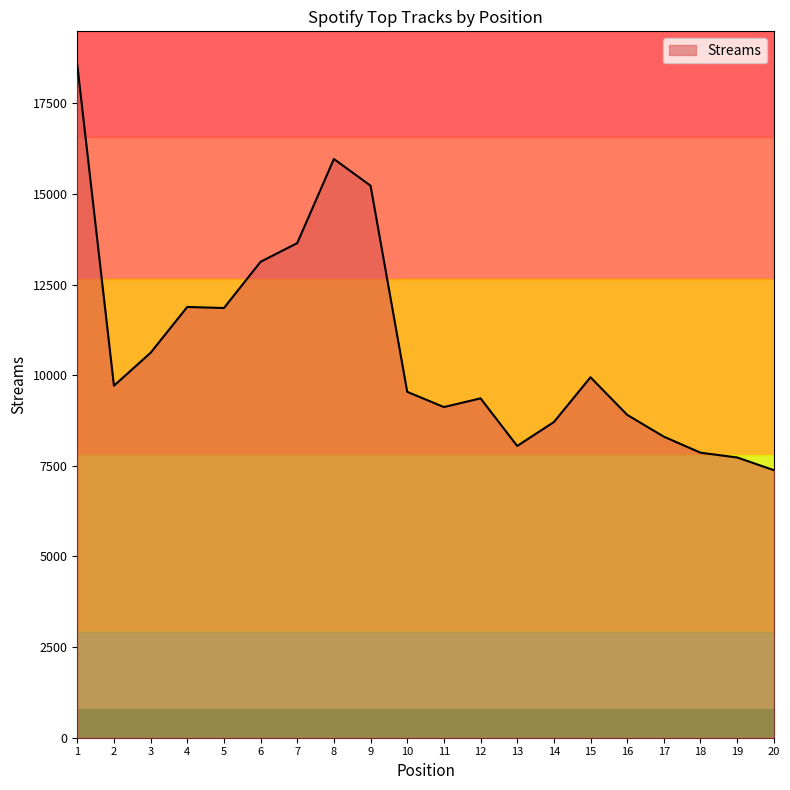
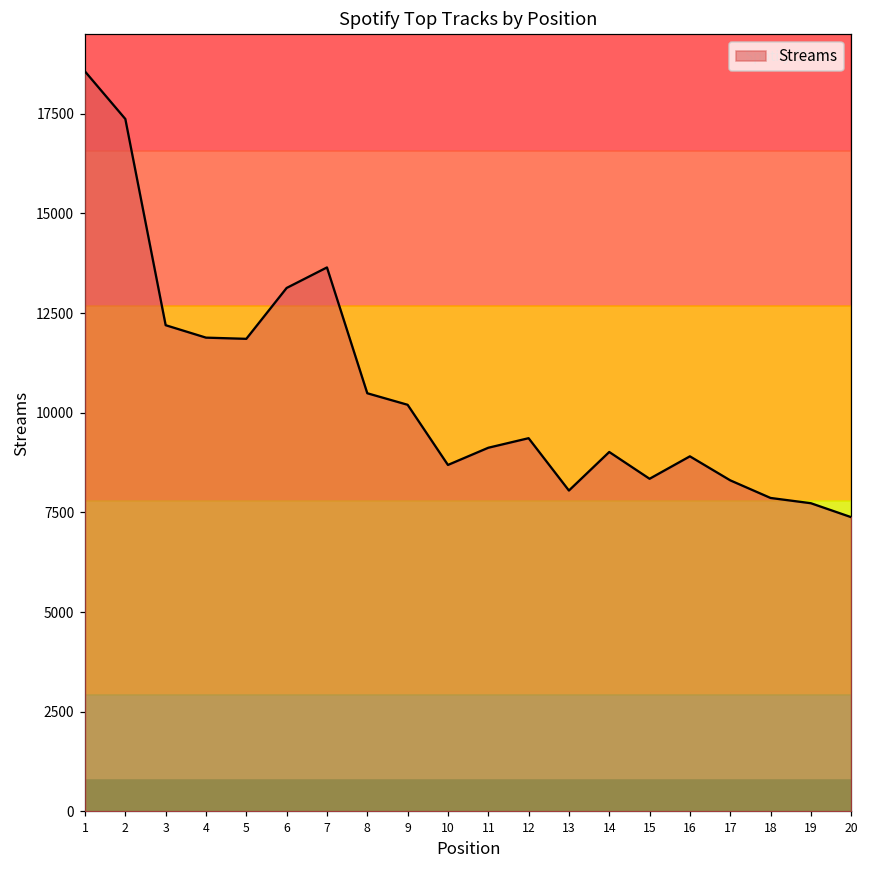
  {
    "1": 18600,
-   "2": 9700,
-   "3": 10600,
+   "2": 17400,
+   "3": 12200,
    "4": 11900,
    "5": 11900,
    "6": 13100,
    "7": 13600,
-   "8": 16000,
-   "9": 15200,
-   "10": 9500,
+   "8": 10500,
+   "9": 10200,
+   "10": 8700,
    "11": 9100,
    "12": 9400,
    "13": 8100,
-   "14": 8700,
-   "15": 9900,
+   "14": 9000,
+   "15": 8300,
    "16": 8900,
    "17": 8300,
    "18": 7900,
    "19": 7700,
    "20": 7400
  }
